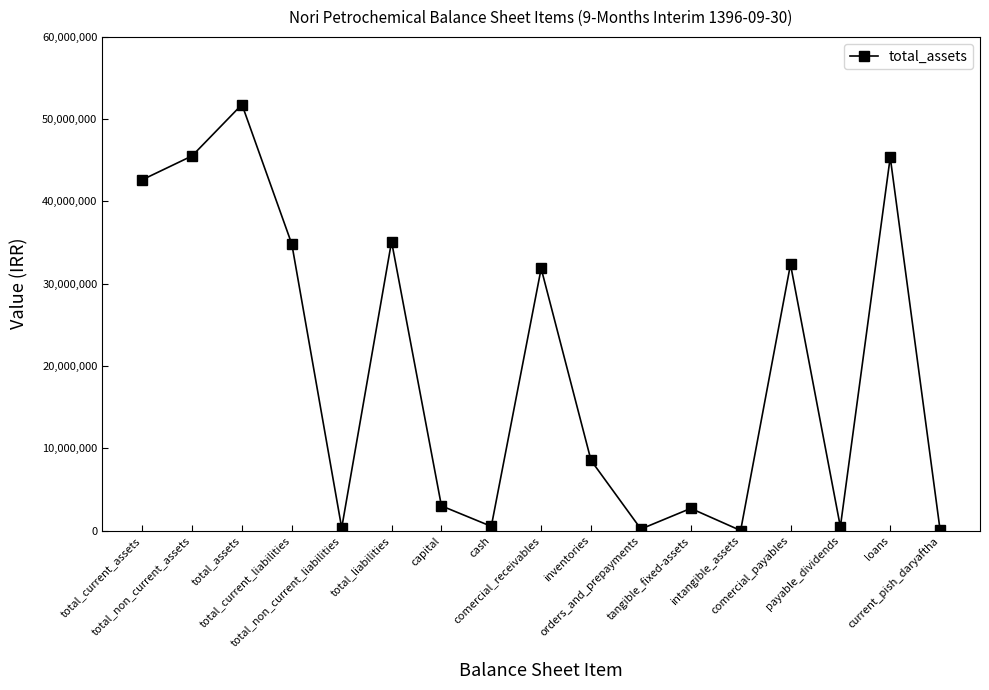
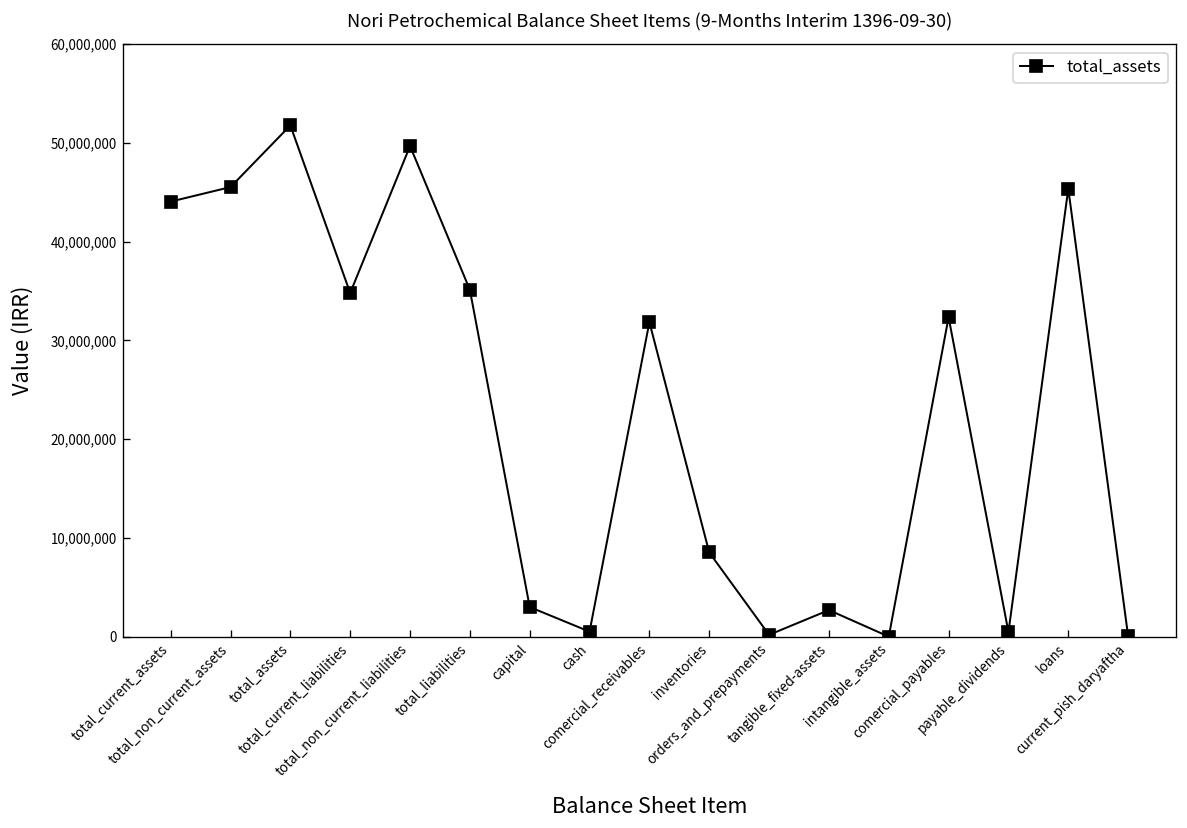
  {
-   "total_current_assets": "43,000,000",
+   "total_current_assets": "44,000,000",
    "total_non_current_assets": "46,000,000",
    "total_assets": "52,000,000",
    "total_current_liabilities": "35,000,000",
-   "total_non_current_liabilities": "0",
+   "total_non_current_liabilities": "50,000,000",
    "total_liabilities": "35,000,000",
    "capital": "3,000,000",
    "cash": "1,000,000",
    "comercial_receivables": "32,000,000",
    "inventories": "9,000,000",
    "orders_and_prepayments": "0",
    "tangible_fixed-assets": "3,000,000",
    "intangible_assets": "0",
    "comercial_payables": "32,000,000",
    "payable_dividends": "0",
    "loans": "45,000,000",
    "current_pish_daryaftha": "0"
  }
